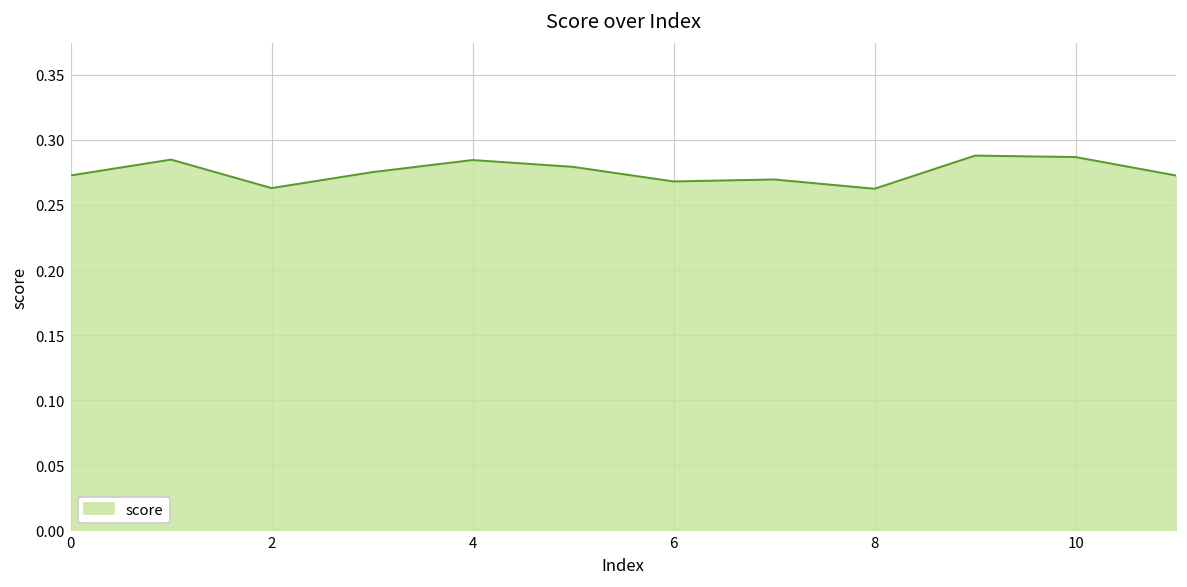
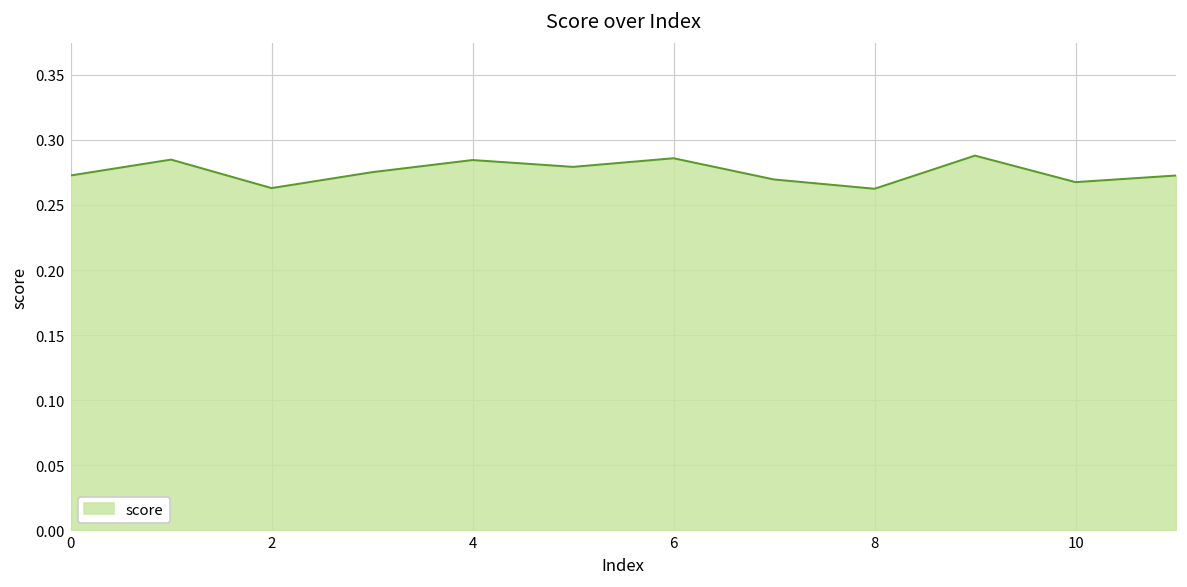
  {
    "0": 0.273,
    "2": 0.263,
    "4": 0.285,
-   "6": 0.268,
+   "6": 0.286,
    "8": 0.262,
-   "10": 0.287
+   "10": 0.268
  }
